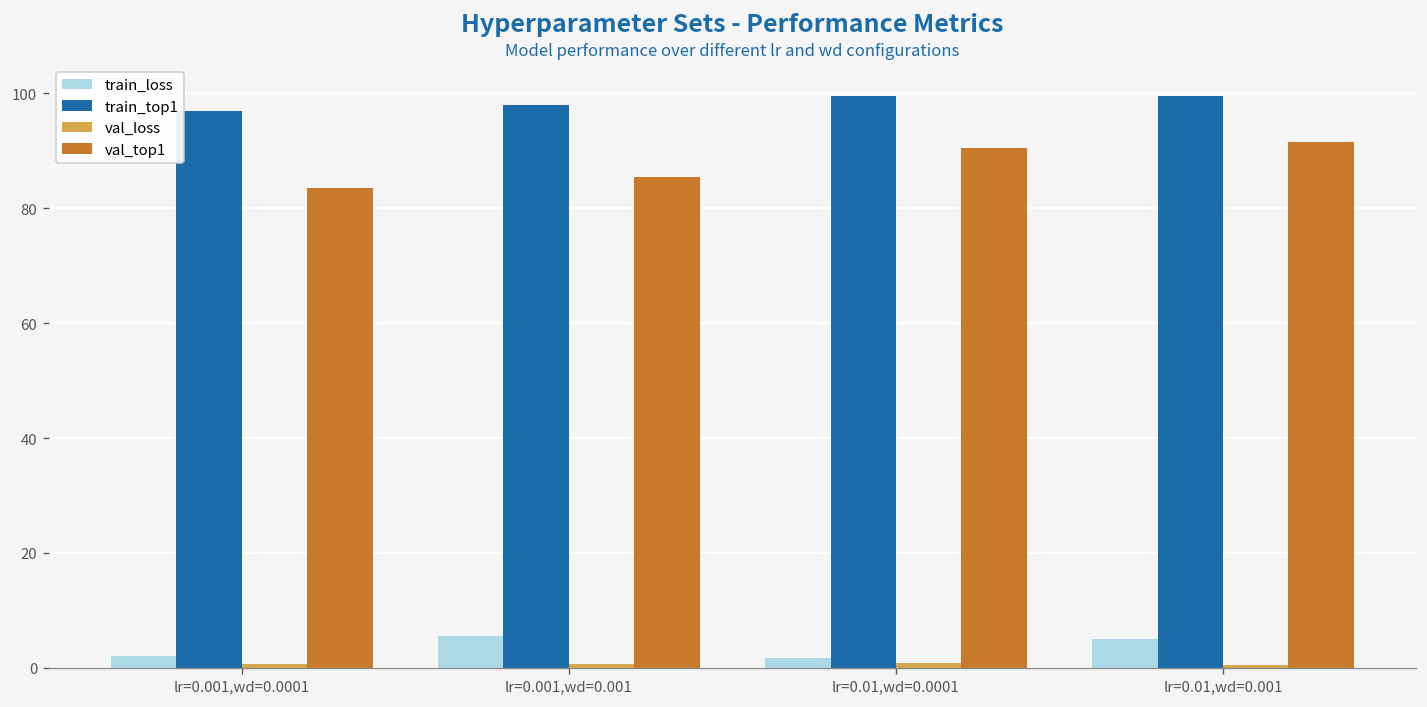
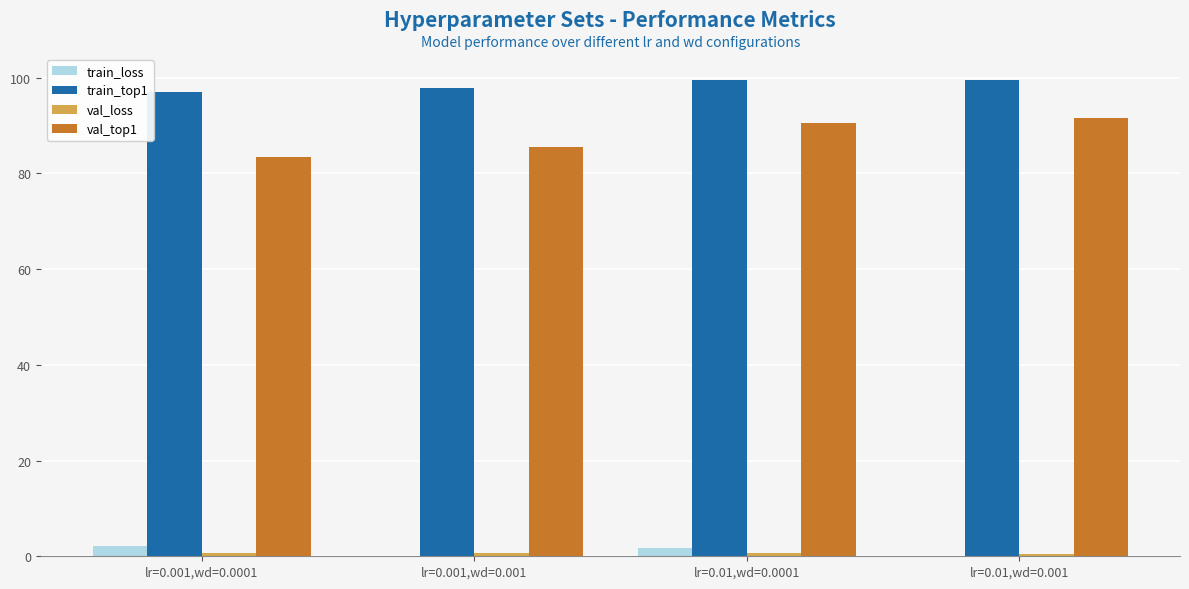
  {
    "train_loss": {
      "lr=0.001,wd=0.0001": 2,
-     "lr=0.001,wd=0.001": 6,
+     "lr=0.001,wd=0.001": 0,
      "lr=0.01,wd=0.0001": 2,
-     "lr=0.01,wd=0.001": 5
+     "lr=0.01,wd=0.001": 0
    },
    "train_top1": {
      "lr=0.001,wd=0.0001": 97,
      "lr=0.001,wd=0.001": 98,
      "lr=0.01,wd=0.0001": 100,
      "lr=0.01,wd=0.001": 100
    }
  }
